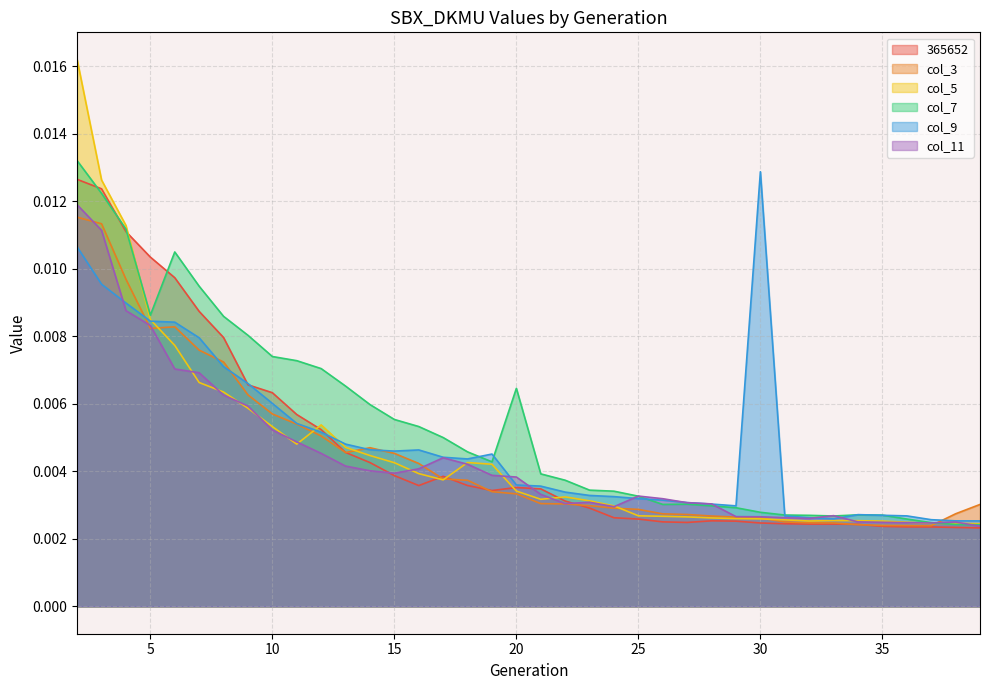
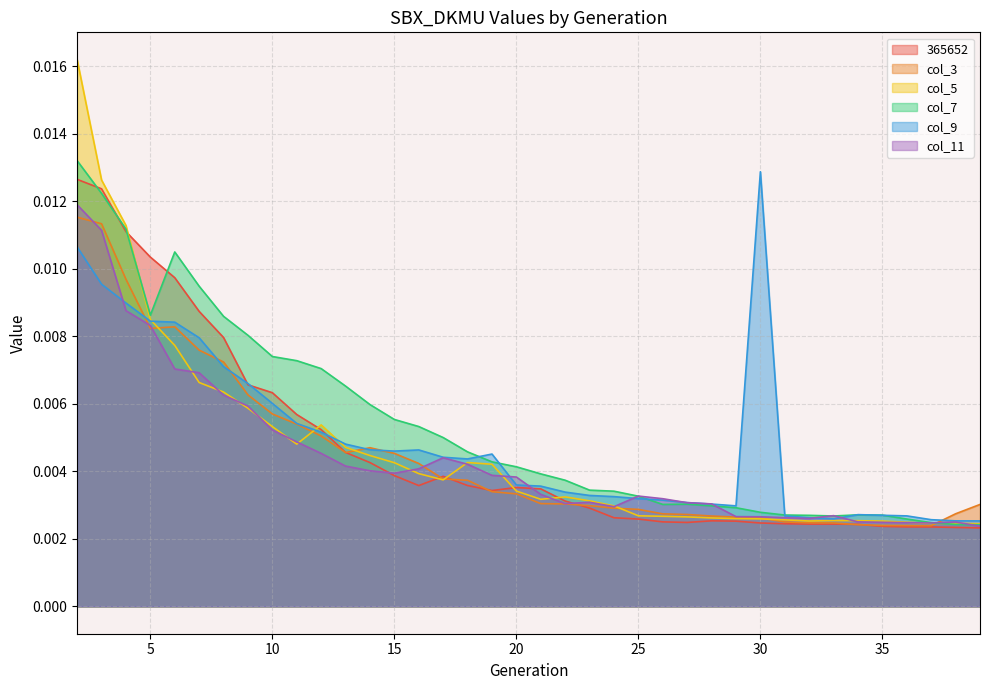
  {
    "col_7": {
      "5": 0.0086,
      "10": 0.0074,
      "15": 0.0055,
-     "20": 0.0065,
+     "20": 0.0041,
      "30": 0.0028
    },
    "col_9": {
      "10": 0.0060,
      "30": 0.0129
    },
    "col_11": {
      "5": 0.0083,
      "10": 0.0052,
      "20": 0.0038
    }
  }
